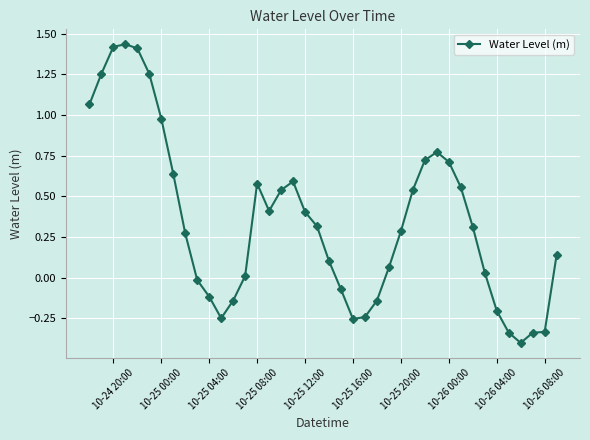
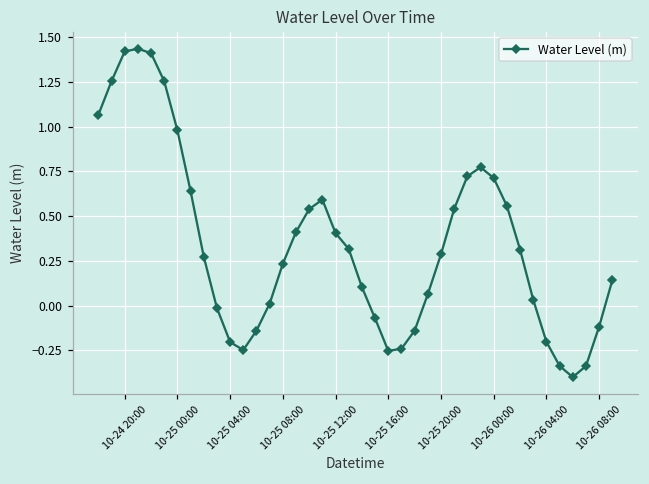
  {
    "10-24 20:00": 1.42,
    "10-25 00:00": 0.98,
-   "10-25 04:00": -0.12,
-   "10-25 08:00": 0.58,
+   "10-25 04:00": -0.20,
+   "10-25 08:00": 0.23,
    "10-25 12:00": 0.40,
    "10-25 16:00": -0.25,
    "10-25 20:00": 0.29,
    "10-26 00:00": 0.71,
    "10-26 04:00": -0.20,
-   "10-26 08:00": -0.33
+   "10-26 08:00": -0.12
  }
